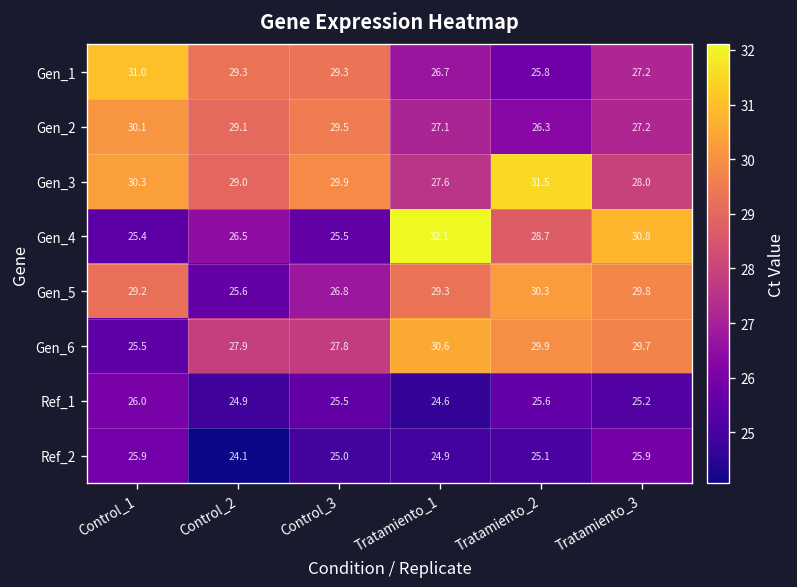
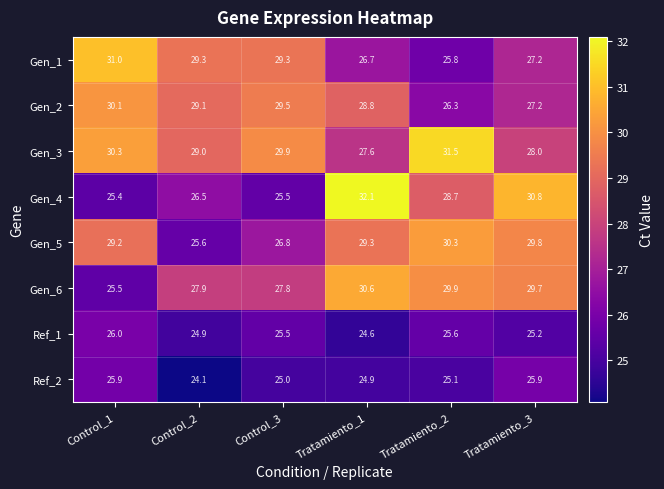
  {
    "Gen_1": {
      "Control_1": 31.0,
      "Control_2": 29.3,
      "Control_3": 29.3,
      "Tratamiento_1": 26.7,
      "Tratamiento_2": 25.8,
      "Tratamiento_3": 27.2
    },
    "Gen_2": {
      "Control_1": 30.1,
      "Control_2": 29.1,
      "Control_3": 29.5,
-     "Tratamiento_1": 27.1,
+     "Tratamiento_1": 28.8,
      "Tratamiento_2": 26.3,
      "Tratamiento_3": 27.2
    },
    "Gen_3": {
      "Control_1": 30.3,
      "Control_2": 29.0,
      "Control_3": 29.9,
      "Tratamiento_1": 27.6,
      "Tratamiento_2": 31.5,
      "Tratamiento_3": 28.0
    },
    "Gen_4": {
      "Control_1": 25.4,
      "Control_2": 26.5,
      "Control_3": 25.5,
      "Tratamiento_1": 32.1,
      "Tratamiento_2": 28.7,
      "Tratamiento_3": 30.8
    },
    "Gen_5": {
      "Control_1": 29.2,
      "Control_2": 25.6,
      "Control_3": 26.8,
      "Tratamiento_1": 29.3,
      "Tratamiento_2": 30.3,
      "Tratamiento_3": 29.8
    },
    "Gen_6": {
      "Control_1": 25.5,
      "Control_2": 27.9,
      "Control_3": 27.8,
      "Tratamiento_1": 30.6,
      "Tratamiento_2": 29.9,
      "Tratamiento_3": 29.7
    },
    "Ref_1": {
      "Control_1": 26.0,
      "Control_2": 24.9,
      "Control_3": 25.5,
      "Tratamiento_1": 24.6,
      "Tratamiento_2": 25.6,
      "Tratamiento_3": 25.2
    },
    "Ref_2": {
      "Control_1": 25.9,
      "Control_2": 24.1,
      "Control_3": 25.0,
      "Tratamiento_1": 24.9,
      "Tratamiento_2": 25.1,
      "Tratamiento_3": 25.9
    }
  }
